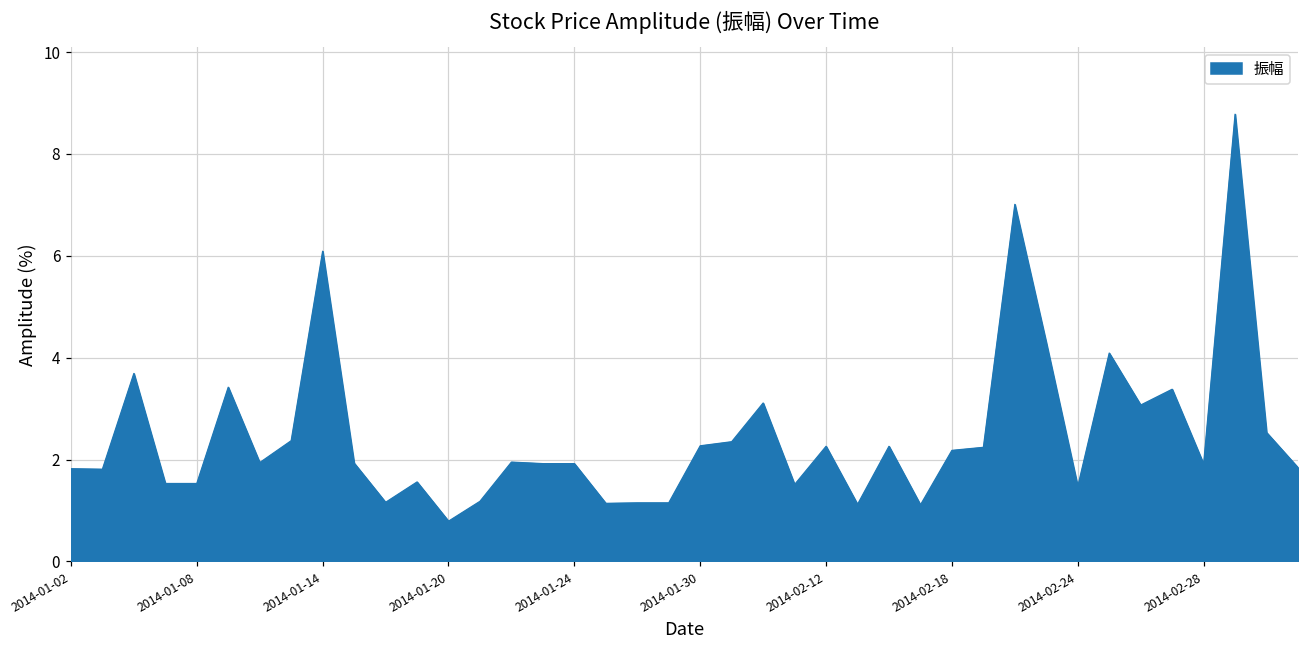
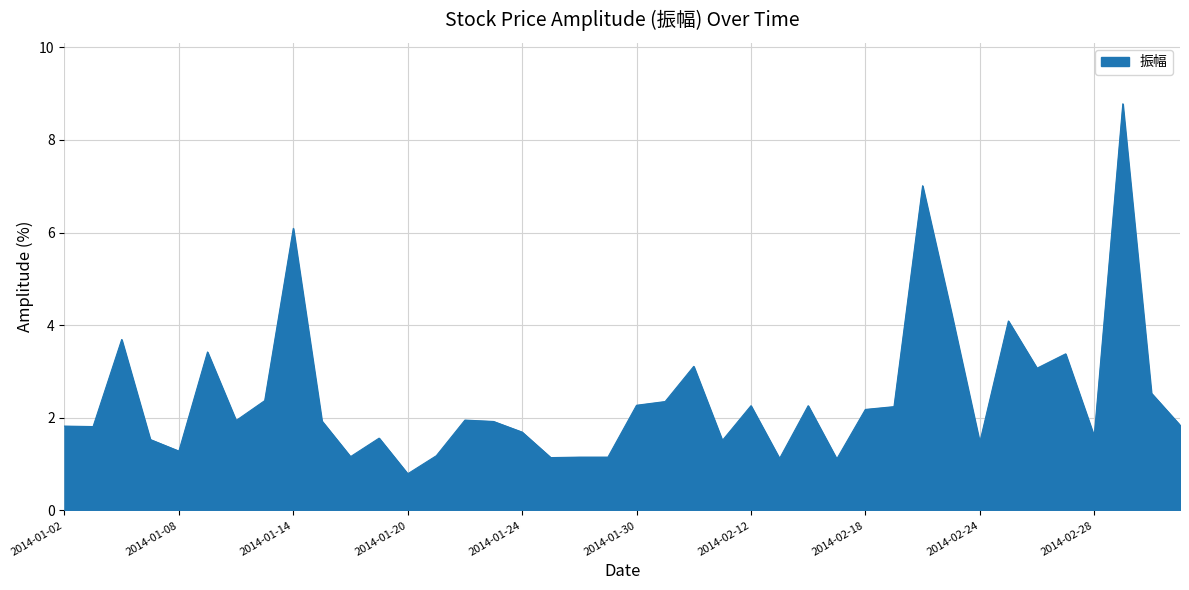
  {
    "2014-01-02": 1.8,
-   "2014-01-08": 1.5,
+   "2014-01-08": 1.3,
    "2014-01-14": 6.1,
    "2014-01-20": 0.8,
-   "2014-01-24": 1.9,
+   "2014-01-24": 1.7,
    "2014-01-30": 2.3,
    "2014-02-12": 2.3,
    "2014-02-18": 2.2,
    "2014-02-24": 1.5,
-   "2014-02-28": 1.9
+   "2014-02-28": 1.6
  }
